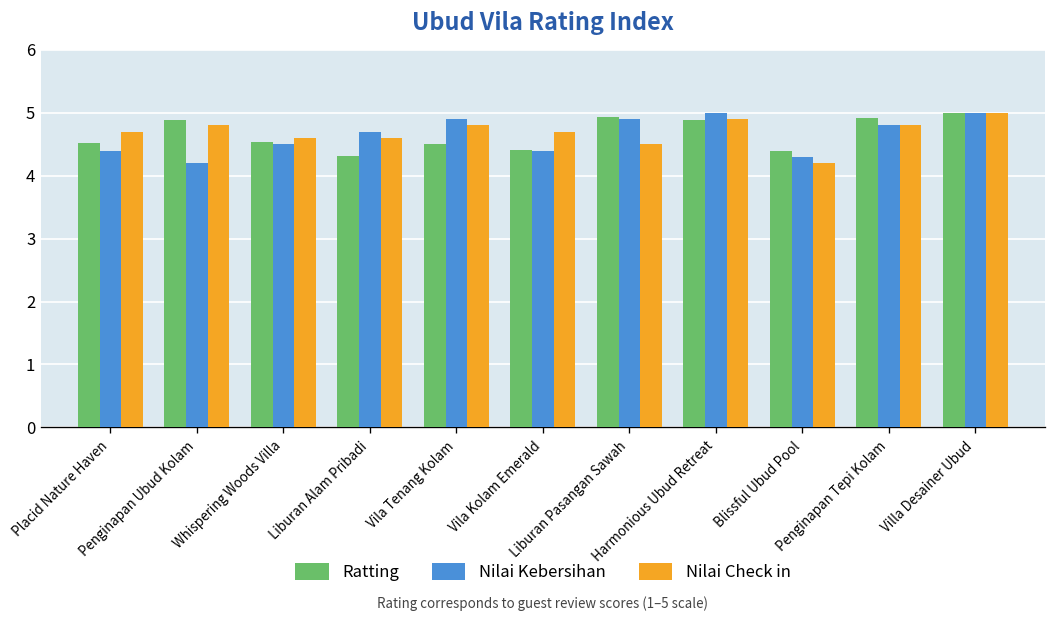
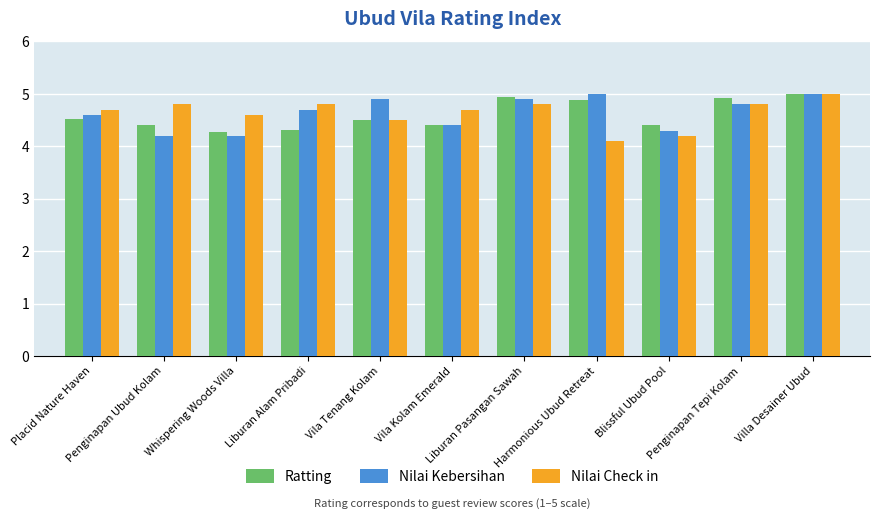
  {
    "Ratting": {
      "Placid Nature Haven": 4.5,
-     "Penginapan Ubud Kolam": 4.9,
-     "Whispering Woods Villa": 4.5,
+     "Penginapan Ubud Kolam": 4.4,
+     "Whispering Woods Villa": 4.3,
      "Liburan Alam Pribadi": 4.3,
      "Vila Tenang Kolam": 4.5,
      "Vila Kolam Emerald": 4.4,
      "Liburan Pasangan Sawah": 4.9,
      "Harmonious Ubud Retreat": 4.9,
      "Blissful Ubud Pool": 4.4,
      "Penginapan Tepi Kolam": 4.9,
      "Villa Desainer Ubud": 5.0
    },
    "Nilai Kebersihan": {
-     "Placid Nature Haven": 4.4,
+     "Placid Nature Haven": 4.6,
      "Penginapan Ubud Kolam": 4.2,
-     "Whispering Woods Villa": 4.5,
+     "Whispering Woods Villa": 4.2,
      "Liburan Alam Pribadi": 4.7,
      "Vila Tenang Kolam": 4.9,
      "Vila Kolam Emerald": 4.4,
      "Liburan Pasangan Sawah": 4.9,
      "Harmonious Ubud Retreat": 5.0,
      "Blissful Ubud Pool": 4.3,
      "Penginapan Tepi Kolam": 4.8,
      "Villa Desainer Ubud": 5.0
    },
    "Nilai Check in": {
      "Placid Nature Haven": 4.7,
      "Penginapan Ubud Kolam": 4.8,
      "Whispering Woods Villa": 4.6,
-     "Liburan Alam Pribadi": 4.6,
-     "Vila Tenang Kolam": 4.8,
+     "Liburan Alam Pribadi": 4.8,
+     "Vila Tenang Kolam": 4.5,
      "Vila Kolam Emerald": 4.7,
-     "Liburan Pasangan Sawah": 4.5,
-     "Harmonious Ubud Retreat": 4.9,
+     "Liburan Pasangan Sawah": 4.8,
+     "Harmonious Ubud Retreat": 4.1,
      "Blissful Ubud Pool": 4.2,
      "Penginapan Tepi Kolam": 4.8,
      "Villa Desainer Ubud": 5.0
    }
  }
